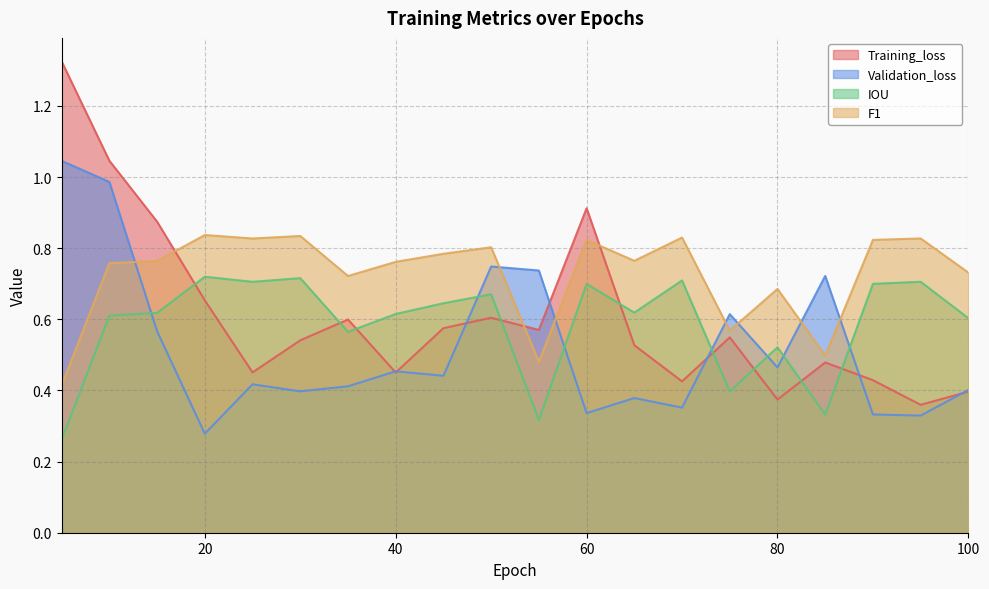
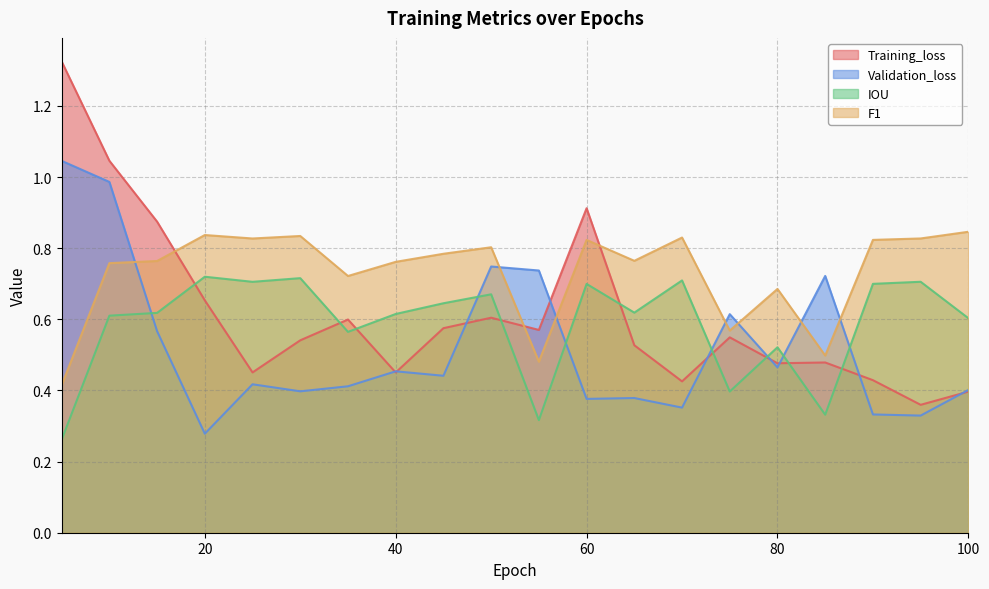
  {
    "Training_loss": {
      "20": 0.65,
      "60": 0.91,
-     "80": 0.37
+     "80": 0.48
    },
    "Validation_loss": {
      "20": 0.28,
-     "60": 0.34,
+     "60": 0.38,
      "80": 0.46
    },
    "IOU": {
      "20": 0.72,
      "40": 0.62,
      "60": 0.70,
      "80": 0.52,
      "100": 0.60
    },
    "F1": {
      "20": 0.84,
      "40": 0.76,
      "60": 0.82,
      "80": 0.69,
-     "100": 0.73
+     "100": 0.85
    }
  }
